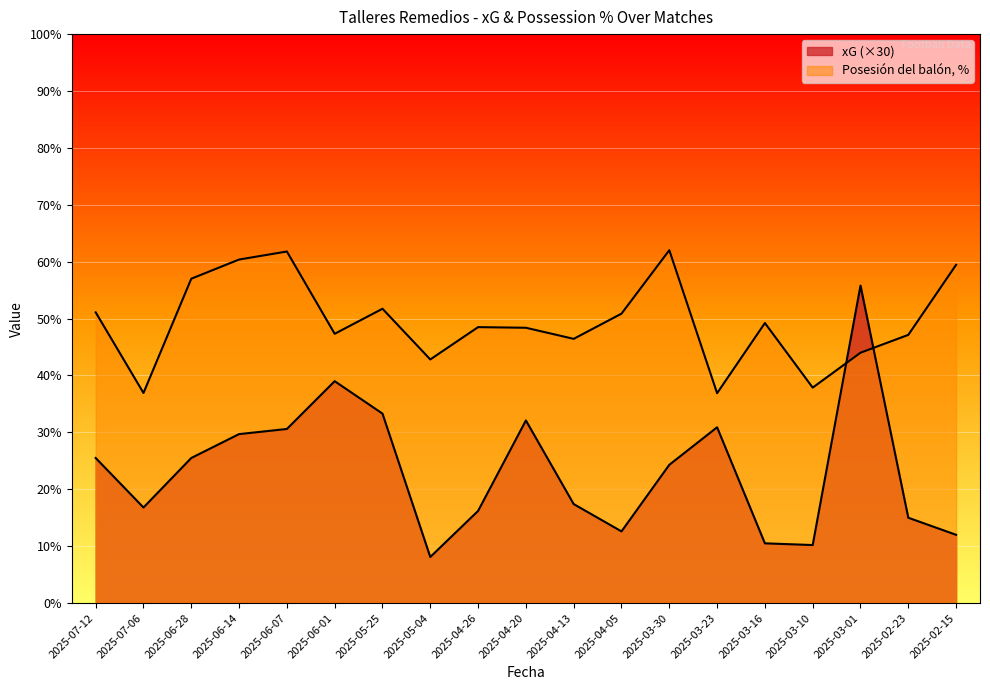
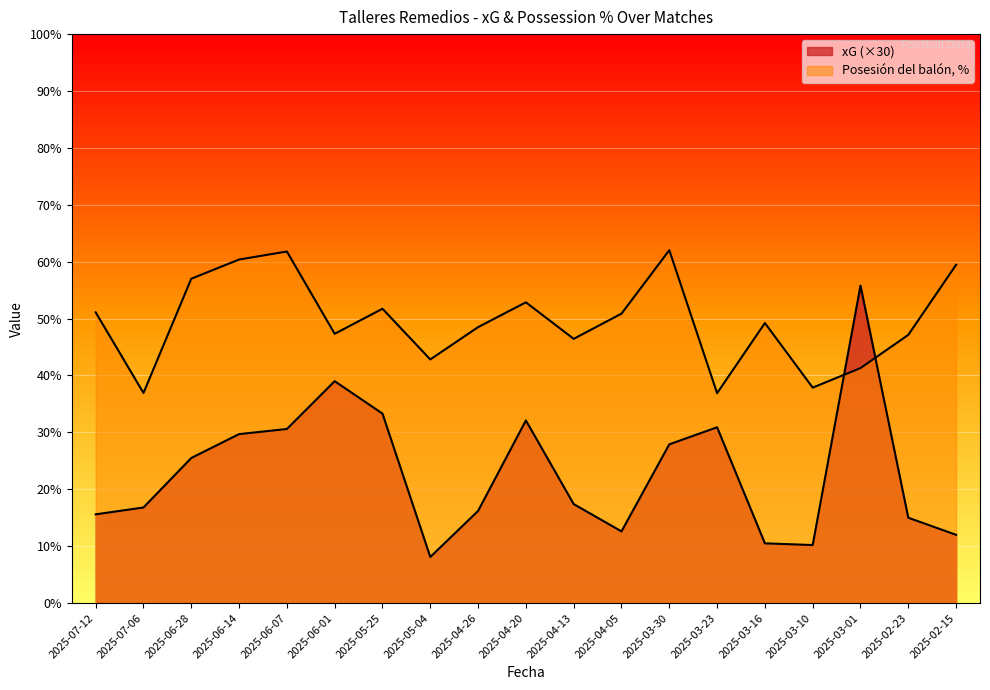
  {
    "xG (×30)": {
-     "2025-07-12": "26%",
+     "2025-07-12": "16%",
      "2025-07-06": "17%",
      "2025-06-28": "26%",
      "2025-06-14": "30%",
      "2025-06-07": "31%",
      "2025-06-01": "39%",
      "2025-05-25": "33%",
      "2025-05-04": "8%",
      "2025-04-26": "16%",
      "2025-04-20": "32%",
      "2025-04-13": "17%",
      "2025-04-05": "13%",
-     "2025-03-30": "24%",
+     "2025-03-30": "28%",
      "2025-03-23": "31%",
      "2025-03-16": "11%",
      "2025-03-10": "10%",
      "2025-03-01": "56%",
      "2025-02-23": "15%",
      "2025-02-15": "12%"
    },
    "Posesión del balón, %": {
      "2025-07-12": "51%",
      "2025-07-06": "37%",
      "2025-06-28": "57%",
      "2025-06-14": "60%",
      "2025-06-07": "62%",
      "2025-06-01": "47%",
      "2025-05-25": "52%",
      "2025-05-04": "43%",
      "2025-04-26": "49%",
-     "2025-04-20": "48%",
+     "2025-04-20": "53%",
      "2025-04-13": "46%",
      "2025-04-05": "51%",
      "2025-03-30": "62%",
      "2025-03-23": "37%",
      "2025-03-16": "49%",
      "2025-03-10": "38%",
-     "2025-03-01": "44%",
+     "2025-03-01": "41%",
      "2025-02-23": "47%",
      "2025-02-15": "59%"
    }
  }
